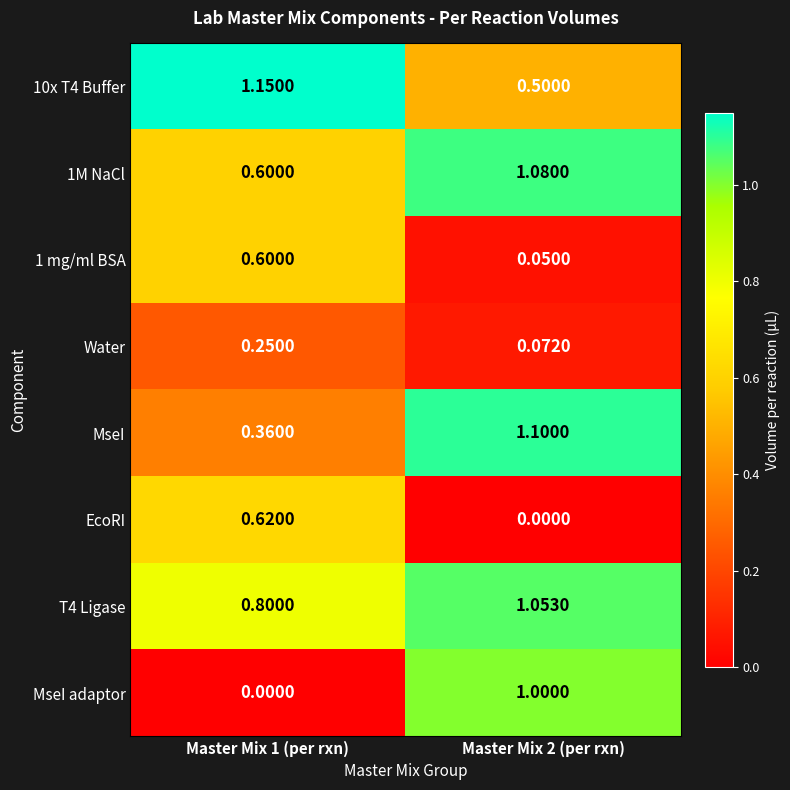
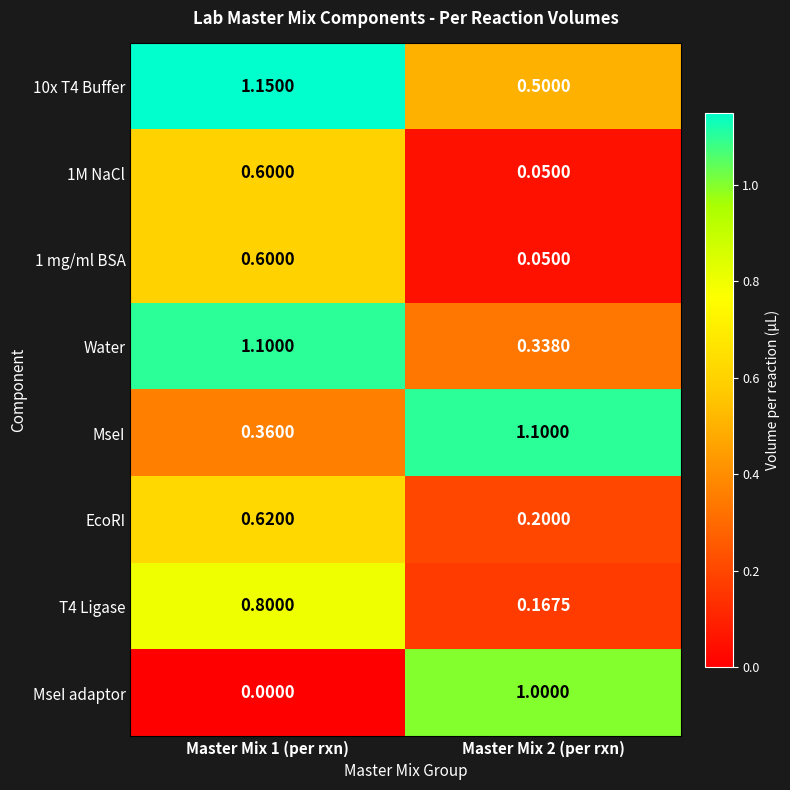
  {
    "10x T4 Buffer": {
      "Master Mix 1 (per rxn)": 1.1500,
      "Master Mix 2 (per rxn)": 0.5000
    },
    "1M NaCl": {
      "Master Mix 1 (per rxn)": 0.6000,
-     "Master Mix 2 (per rxn)": 1.0800
+     "Master Mix 2 (per rxn)": 0.0500
    },
    "1 mg/ml BSA": {
      "Master Mix 1 (per rxn)": 0.6000,
      "Master Mix 2 (per rxn)": 0.0500
    },
    "Water": {
-     "Master Mix 1 (per rxn)": 0.2500,
-     "Master Mix 2 (per rxn)": 0.0720
+     "Master Mix 1 (per rxn)": 1.1000,
+     "Master Mix 2 (per rxn)": 0.3380
    },
    "MseI": {
      "Master Mix 1 (per rxn)": 0.3600,
      "Master Mix 2 (per rxn)": 1.1000
    },
    "EcoRI": {
      "Master Mix 1 (per rxn)": 0.6200,
-     "Master Mix 2 (per rxn)": 0.0000
+     "Master Mix 2 (per rxn)": 0.2000
    },
    "T4 Ligase": {
      "Master Mix 1 (per rxn)": 0.8000,
-     "Master Mix 2 (per rxn)": 1.0530
+     "Master Mix 2 (per rxn)": 0.1675
    },
    "MseI adaptor": {
      "Master Mix 1 (per rxn)": 0.0000,
      "Master Mix 2 (per rxn)": 1.0000
    }
  }
